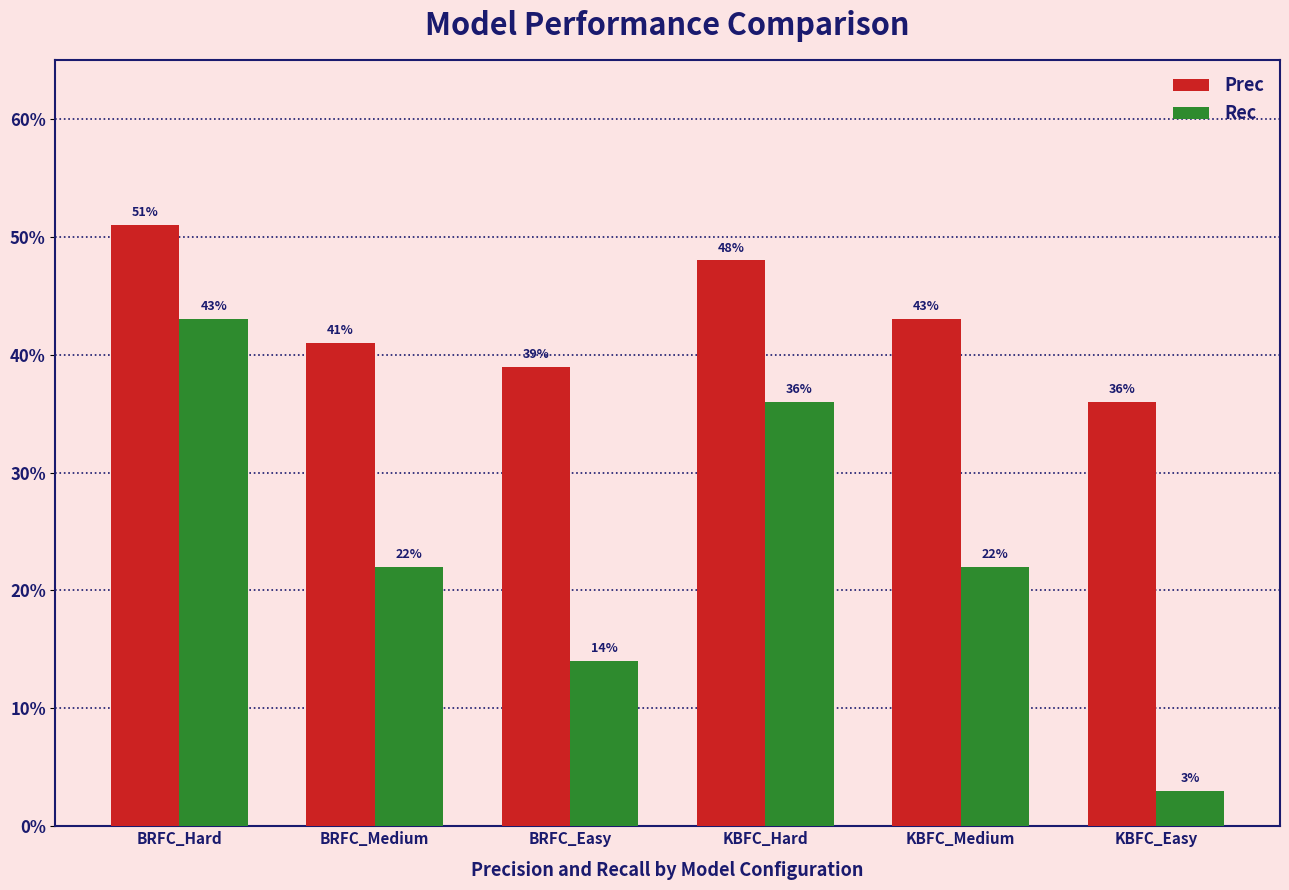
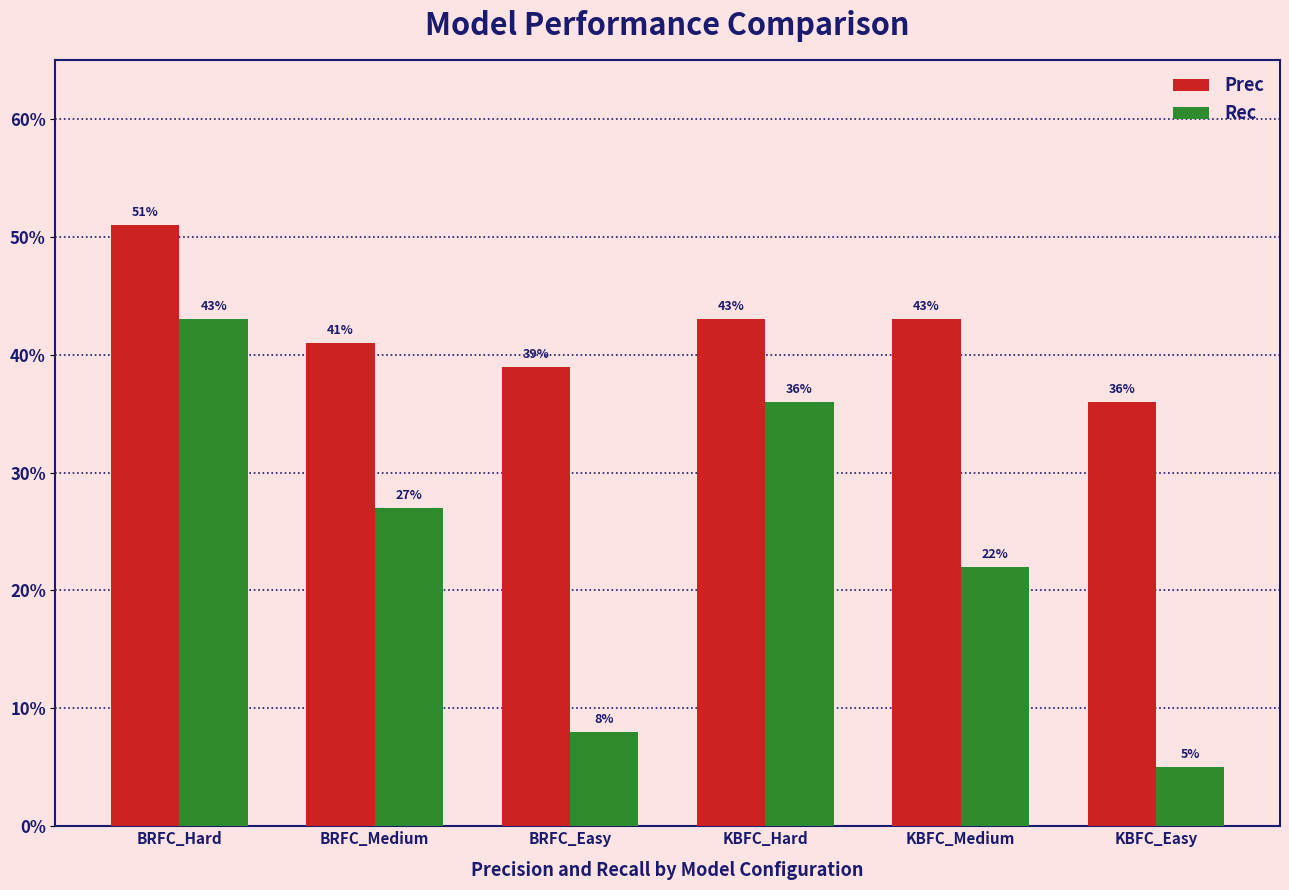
  {
    "Prec": {
      "BRFC_Hard": "51%",
      "BRFC_Medium": "41%",
      "BRFC_Easy": "39%",
-     "KBFC_Hard": "48%",
+     "KBFC_Hard": "43%",
      "KBFC_Medium": "43%",
      "KBFC_Easy": "36%"
    },
    "Rec": {
      "BRFC_Hard": "43%",
-     "BRFC_Medium": "22%",
-     "BRFC_Easy": "14%",
+     "BRFC_Medium": "27%",
+     "BRFC_Easy": "8%",
      "KBFC_Hard": "36%",
      "KBFC_Medium": "22%",
-     "KBFC_Easy": "3%"
+     "KBFC_Easy": "5%"
    }
  }
